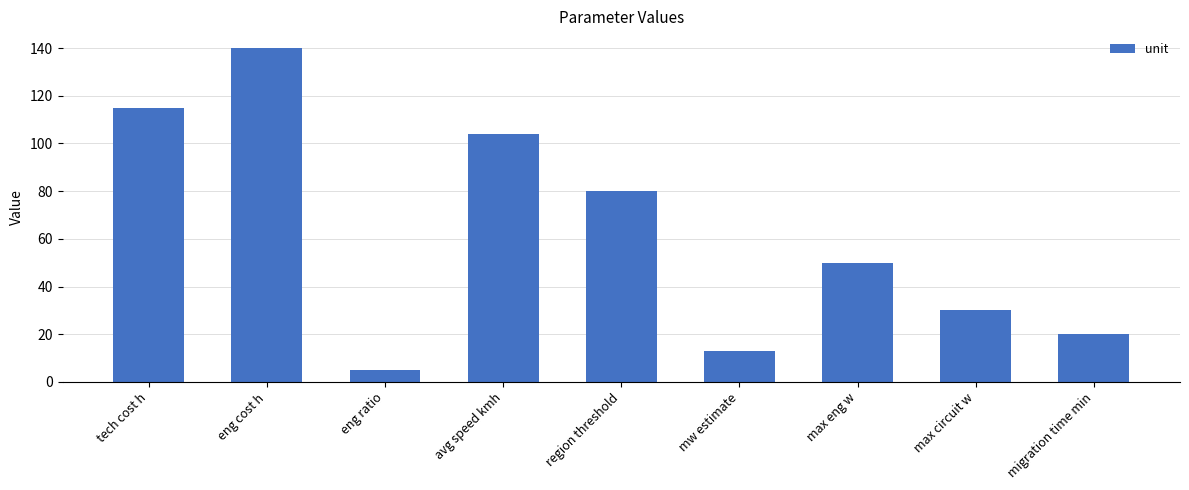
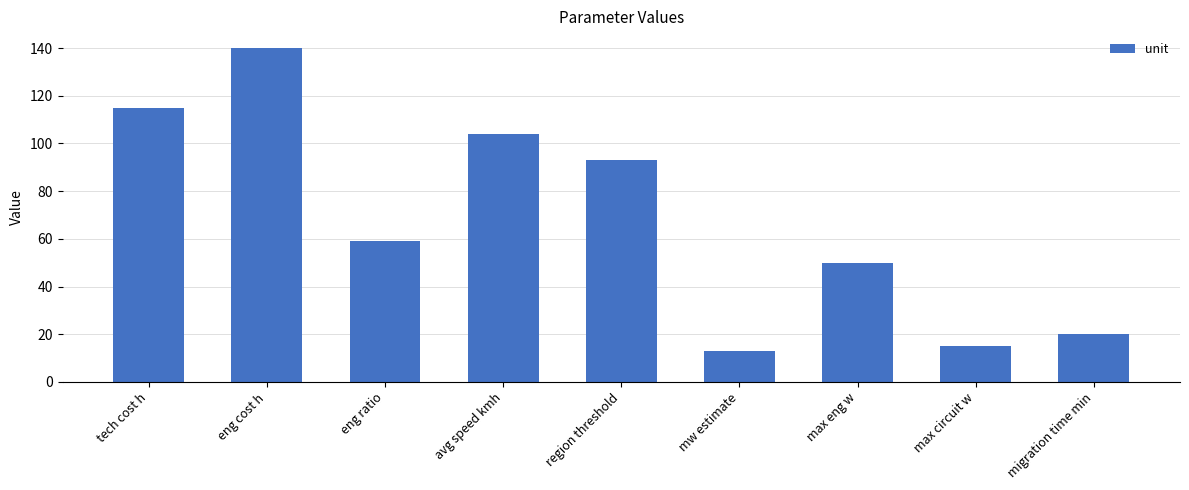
  {
    "tech cost h": 115,
    "eng cost h": 140,
-   "eng ratio": 5,
+   "eng ratio": 59,
    "avg speed kmh": 104,
-   "region threshold": 80,
+   "region threshold": 93,
    "mw estimate": 13,
    "max eng w": 50,
-   "max circuit w": 30,
+   "max circuit w": 15,
    "migration time min": 20
  }
